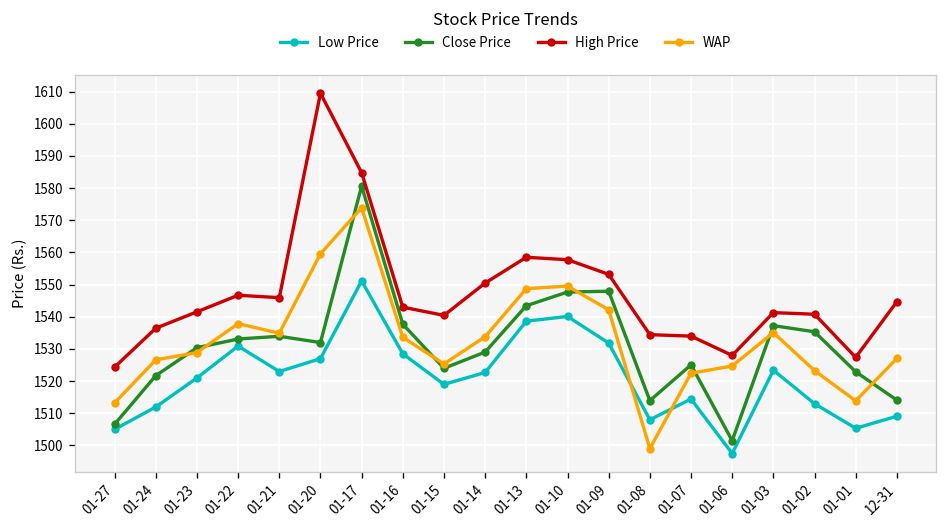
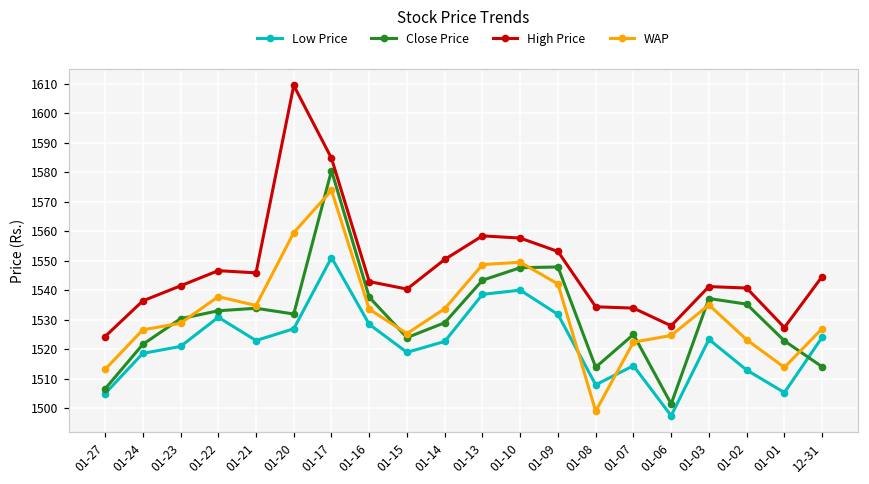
  {
    "Low Price": {
      "01-27": 1505,
-     "01-24": 1512,
+     "01-24": 1519,
      "01-23": 1521,
      "01-22": 1531,
      "01-21": 1523,
      "01-20": 1527,
      "01-17": 1551,
      "01-16": 1529,
      "01-15": 1519,
      "01-14": 1523,
      "01-13": 1539,
      "01-10": 1540,
      "01-09": 1532,
      "01-08": 1508,
      "01-07": 1514,
      "01-06": 1498,
      "01-03": 1523,
      "01-02": 1513,
      "01-01": 1505,
-     "12-31": 1509
+     "12-31": 1524
    },
    "Close Price": {
      "01-27": 1507,
      "01-24": 1522,
      "01-23": 1530,
      "01-22": 1533,
      "01-20": 1532,
      "01-17": 1581,
      "01-16": 1538,
      "01-15": 1524,
      "01-14": 1529,
      "01-13": 1543,
      "01-10": 1548,
      "01-09": 1548,
      "01-08": 1514,
      "01-07": 1525,
      "01-06": 1502,
      "01-03": 1537,
      "01-02": 1535,
      "01-01": 1523,
      "12-31": 1514
    },
    "High Price": {
      "01-27": 1524,
      "01-24": 1536,
      "01-23": 1542,
      "01-22": 1547,
      "01-21": 1546,
      "01-20": 1610,
      "01-17": 1585,
      "01-16": 1543,
      "01-15": 1540,
      "01-14": 1551,
      "01-13": 1559,
      "01-10": 1558,
      "01-09": 1553,
      "01-08": 1534,
      "01-07": 1534,
      "01-06": 1528,
      "01-03": 1541,
      "01-02": 1541,
      "01-01": 1527,
      "12-31": 1545
    },
    "WAP": {
      "01-27": 1513,
      "01-24": 1527,
      "01-23": 1529,
      "01-22": 1538,
      "01-20": 1560,
      "01-17": 1574,
      "01-16": 1534,
      "01-15": 1525,
      "01-14": 1534,
      "01-13": 1549,
      "01-10": 1550,
      "01-09": 1542,
      "01-08": 1499,
      "01-07": 1522,
      "01-06": 1525,
      "01-03": 1535,
      "01-02": 1523,
      "01-01": 1514,
      "12-31": 1527
    }
  }
